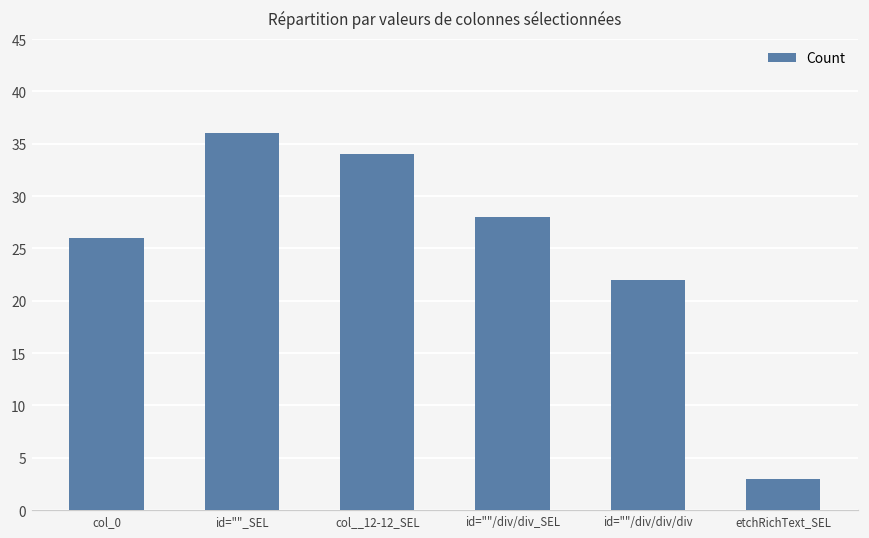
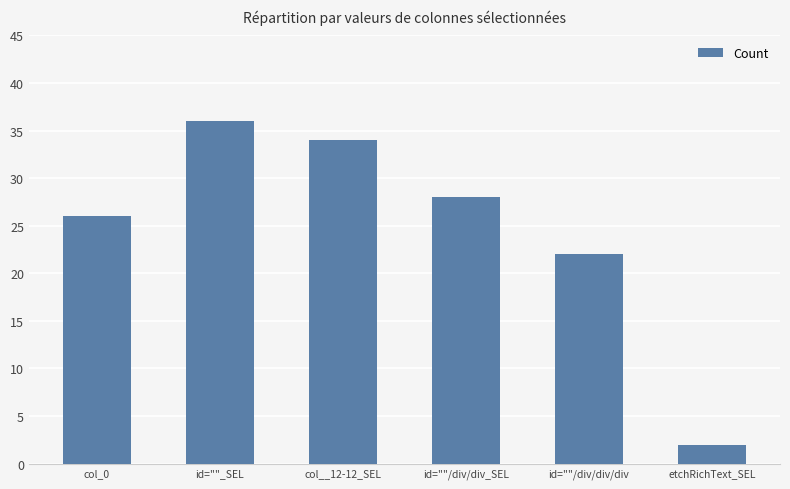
  {
    "col_0": 26,
    "id=\"\"_SEL": 36,
    "col__12-12_SEL": 34,
    "id=\"\"/div/div_SEL": 28,
    "id=\"\"/div/div/div": 22,
-   "etchRichText_SEL": 3
+   "etchRichText_SEL": 2
  }
